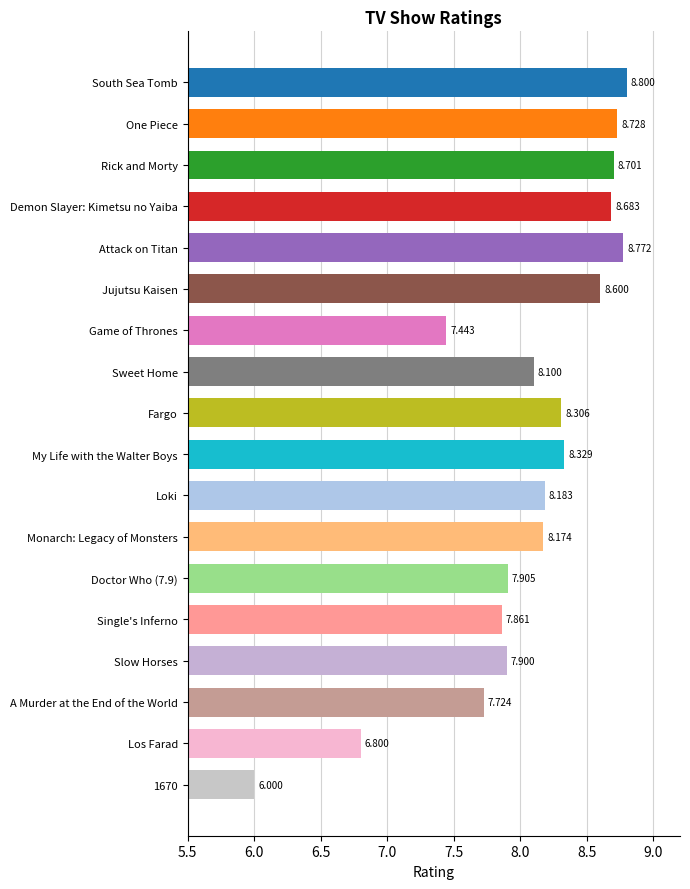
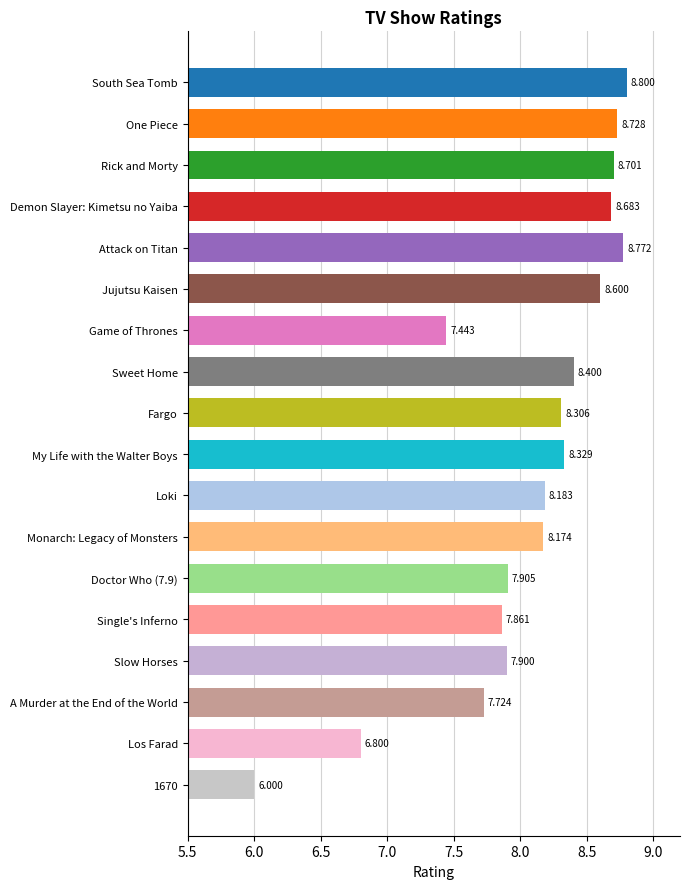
  {
    "South Sea Tomb": 8.800,
    "One Piece": 8.728,
    "Rick and Morty": 8.701,
    "Demon Slayer: Kimetsu no Yaiba": 8.683,
    "Attack on Titan": 8.772,
    "Jujutsu Kaisen": 8.600,
    "Game of Thrones": 7.443,
-   "Sweet Home": 8.100,
+   "Sweet Home": 8.400,
    "Fargo": 8.306,
    "My Life with the Walter Boys": 8.329,
    "Loki": 8.183,
    "Monarch: Legacy of Monsters": 8.174,
    "Doctor Who (7.9)": 7.905,
    "Single's Inferno": 7.861,
    "Slow Horses": 7.900,
    "A Murder at the End of the World": 7.724,
    "Los Farad": 6.800,
    "1670": 6.000
  }
